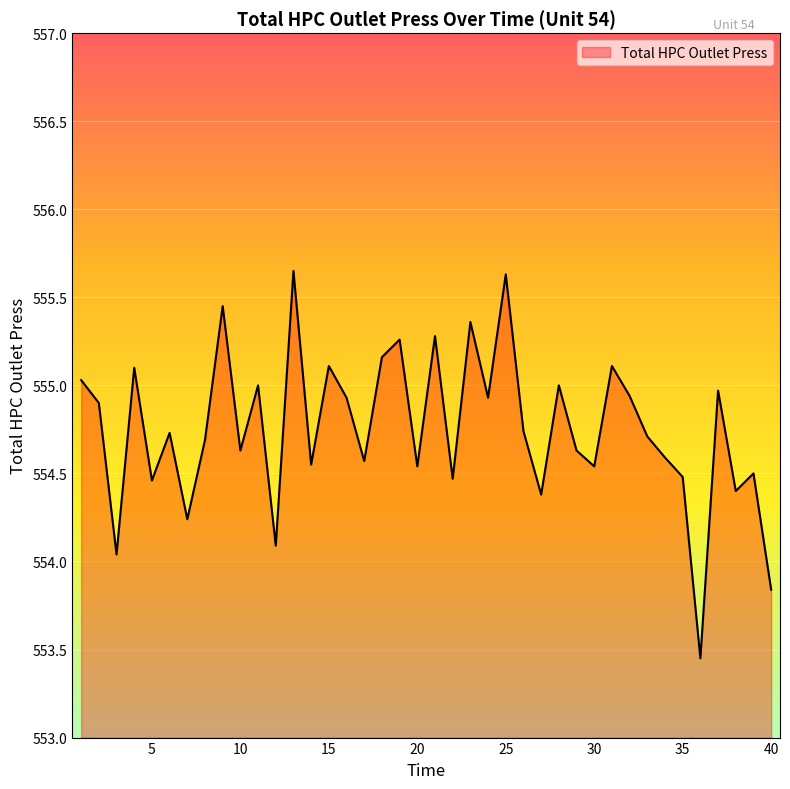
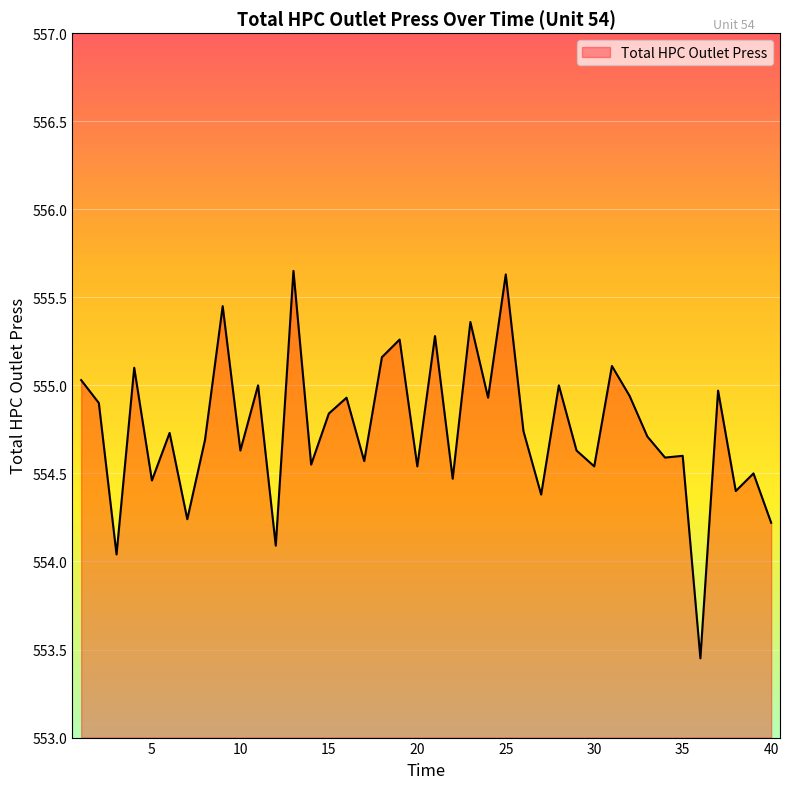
  {
    "5": 554.46,
    "10": 554.63,
-   "15": 555.11,
+   "15": 554.84,
    "20": 554.54,
    "25": 555.63,
    "30": 554.54,
-   "35": 554.48,
-   "40": 553.84
+   "35": 554.60,
+   "40": 554.22
  }
